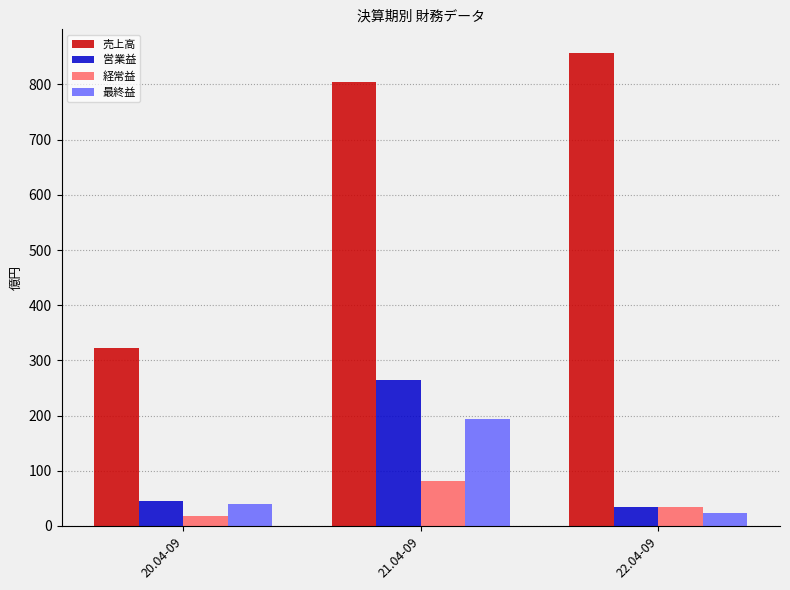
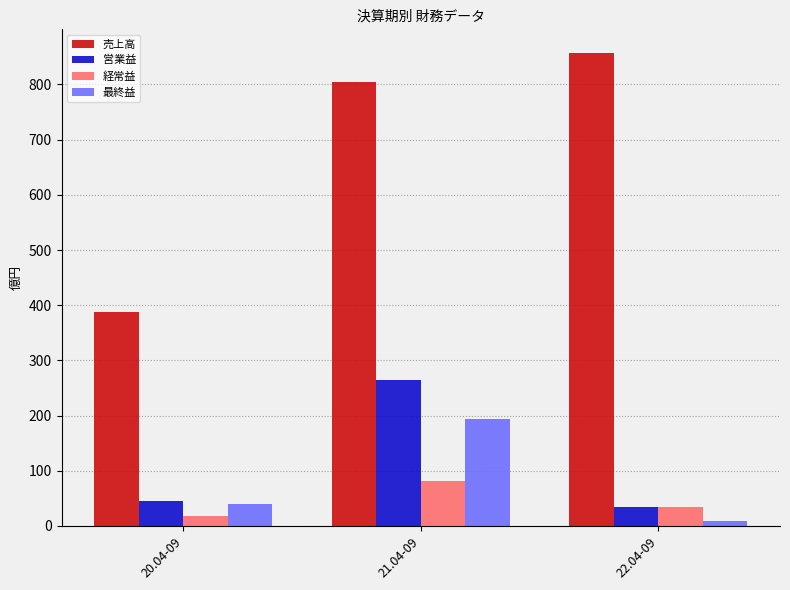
  {
    "売上高": {
-     "20.04-09": 320,
+     "20.04-09": 390,
      "21.04-09": 810,
      "22.04-09": 860
    },
    "営業益": {
      "20.04-09": 50,
      "21.04-09": 260,
      "22.04-09": 40
    },
    "経常益": {
      "20.04-09": 20,
      "21.04-09": 80,
      "22.04-09": 40
    },
    "最終益": {
      "20.04-09": 40,
      "21.04-09": 190,
-     "22.04-09": 20
+     "22.04-09": 10
    }
  }
